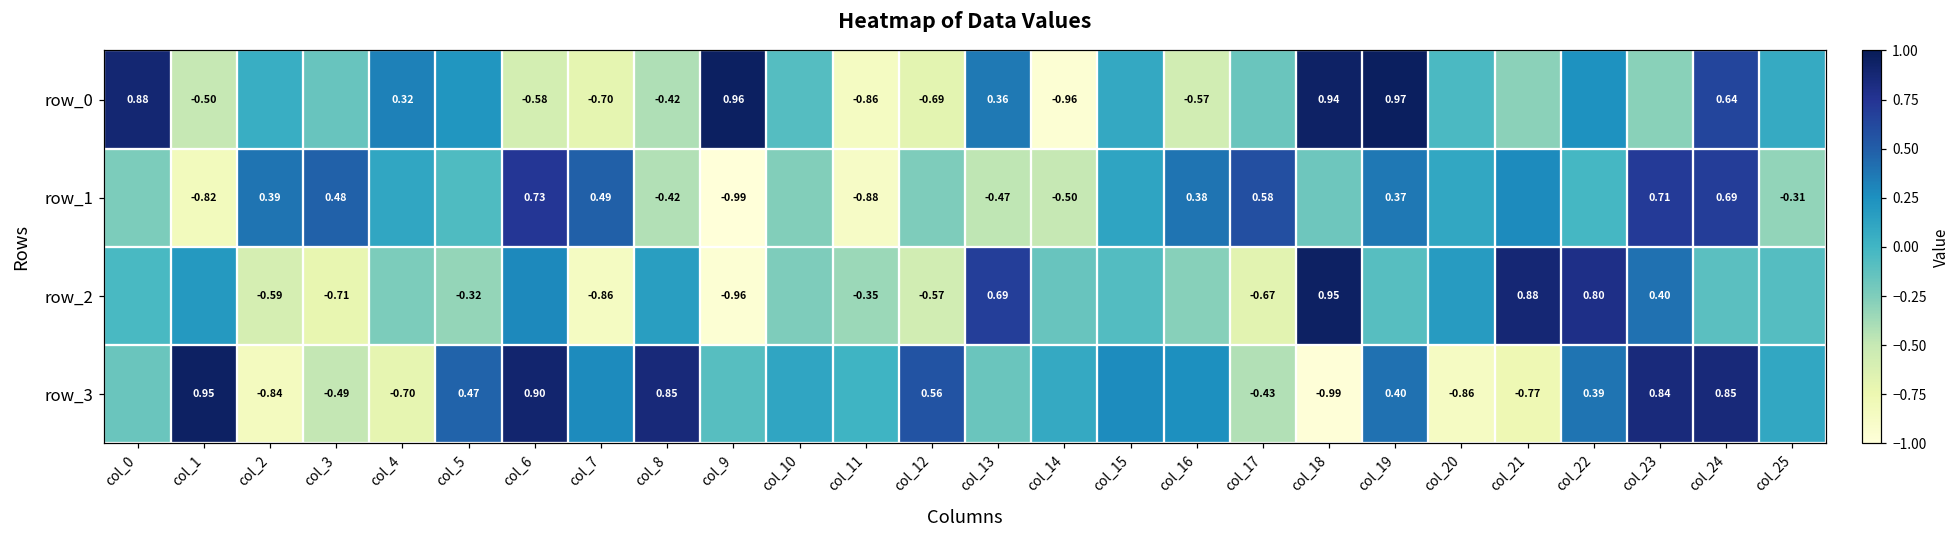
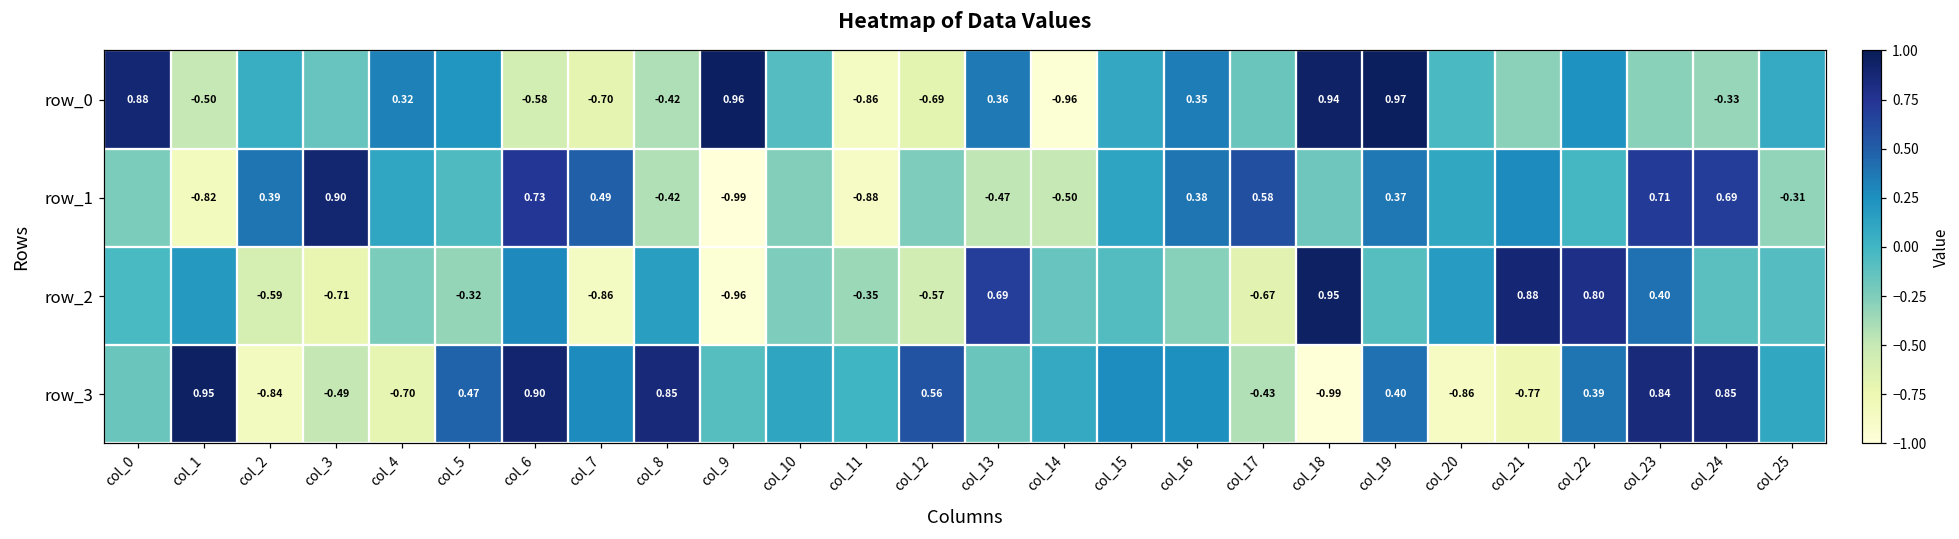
  {
    "row_0": {
      "col_0": 0.88,
      "col_1": -0.50,
      "col_4": 0.32,
      "col_6": -0.58,
      "col_7": -0.70,
      "col_8": -0.42,
      "col_9": 0.96,
      "col_11": -0.86,
      "col_12": -0.69,
      "col_13": 0.36,
      "col_14": -0.96,
-     "col_16": -0.57,
+     "col_16": 0.35,
      "col_18": 0.94,
      "col_19": 0.97,
-     "col_24": 0.64
+     "col_24": -0.33
    },
    "row_1": {
      "col_1": -0.82,
      "col_2": 0.39,
-     "col_3": 0.48,
+     "col_3": 0.90,
      "col_6": 0.73,
      "col_7": 0.49,
      "col_8": -0.42,
      "col_9": -0.99,
      "col_11": -0.88,
      "col_13": -0.47,
      "col_14": -0.50,
      "col_16": 0.38,
      "col_17": 0.58,
      "col_19": 0.37,
      "col_23": 0.71,
      "col_24": 0.69,
      "col_25": -0.31
    },
    "row_2": {
      "col_2": -0.59,
      "col_3": -0.71,
      "col_5": -0.32,
      "col_7": -0.86,
      "col_9": -0.96,
      "col_11": -0.35,
      "col_12": -0.57,
      "col_13": 0.69,
      "col_17": -0.67,
      "col_18": 0.95,
      "col_21": 0.88,
      "col_22": 0.80,
      "col_23": 0.40
    },
    "row_3": {
      "col_1": 0.95,
      "col_2": -0.84,
      "col_3": -0.49,
      "col_4": -0.70,
      "col_5": 0.47,
      "col_6": 0.90,
      "col_8": 0.85,
      "col_12": 0.56,
      "col_17": -0.43,
      "col_18": -0.99,
      "col_19": 0.40,
      "col_20": -0.86,
      "col_21": -0.77,
      "col_22": 0.39,
      "col_23": 0.84,
      "col_24": 0.85
    }
  }
